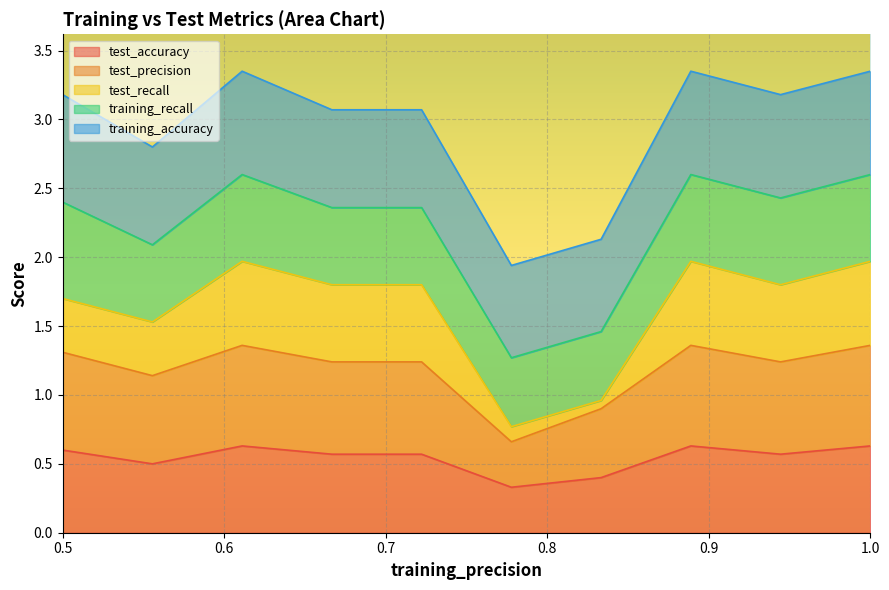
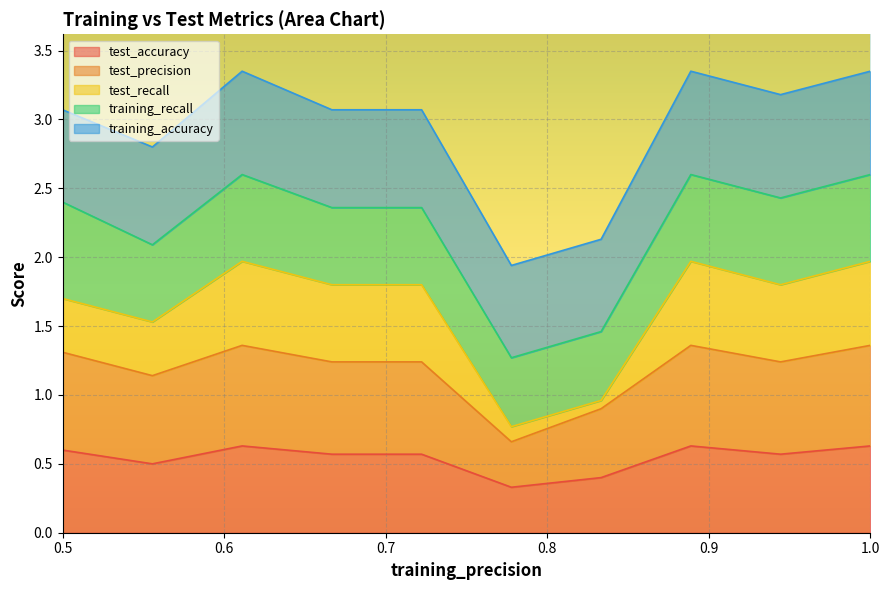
  {
    "test_recall": {
      "0.5": 0.39,
      "1.0": 0.61
    },
    "training_recall": {
      "0.5": 0.70,
      "1.0": 0.63
    },
    "training_accuracy": {
-     "0.5": 0.78,
+     "0.5": 0.67,
      "1.0": 0.75
    }
  }
